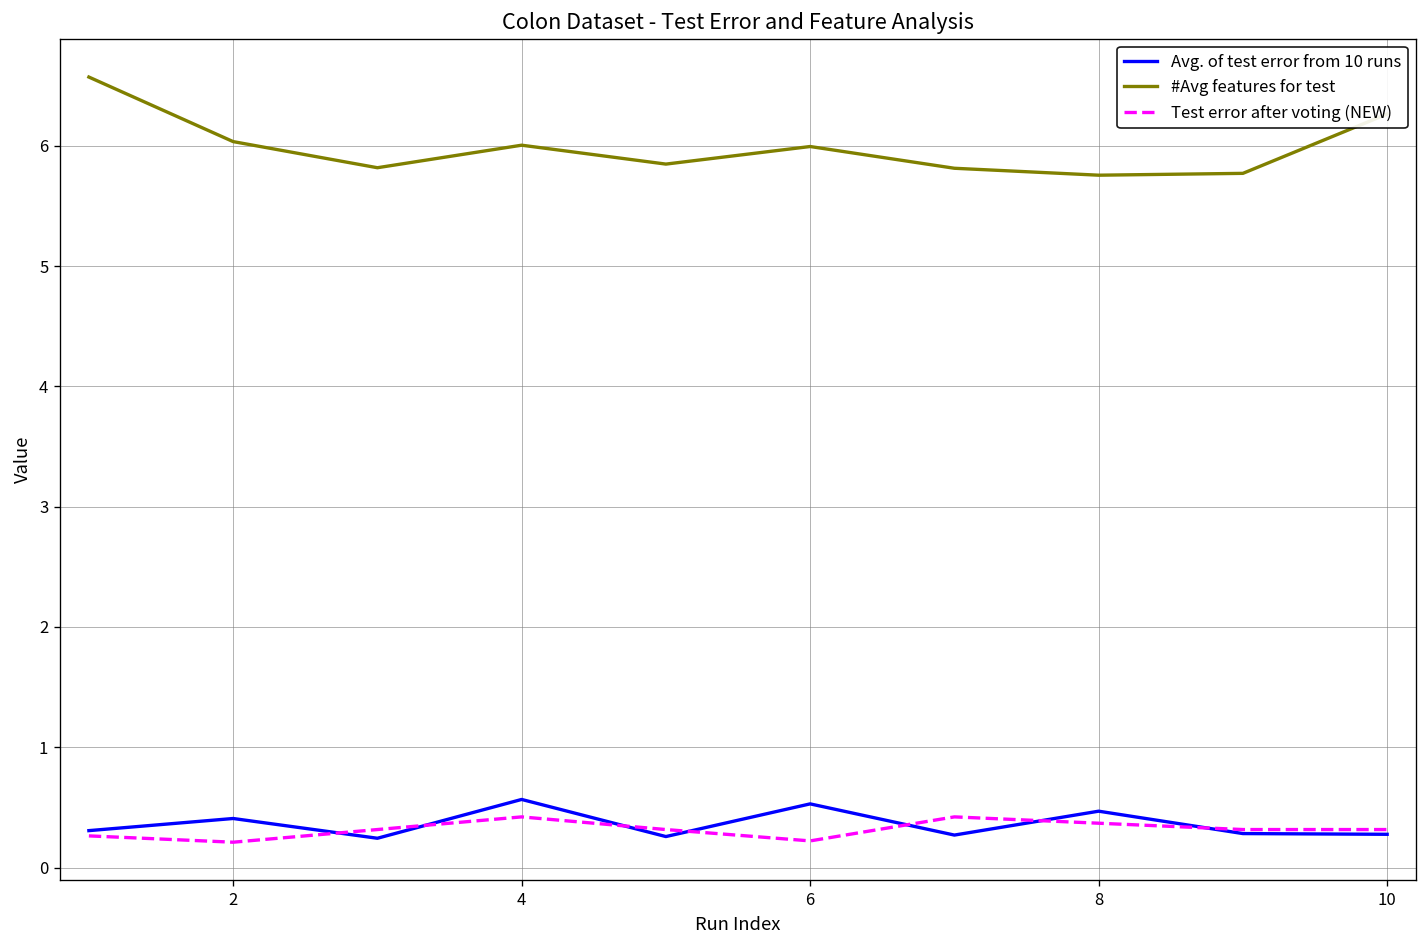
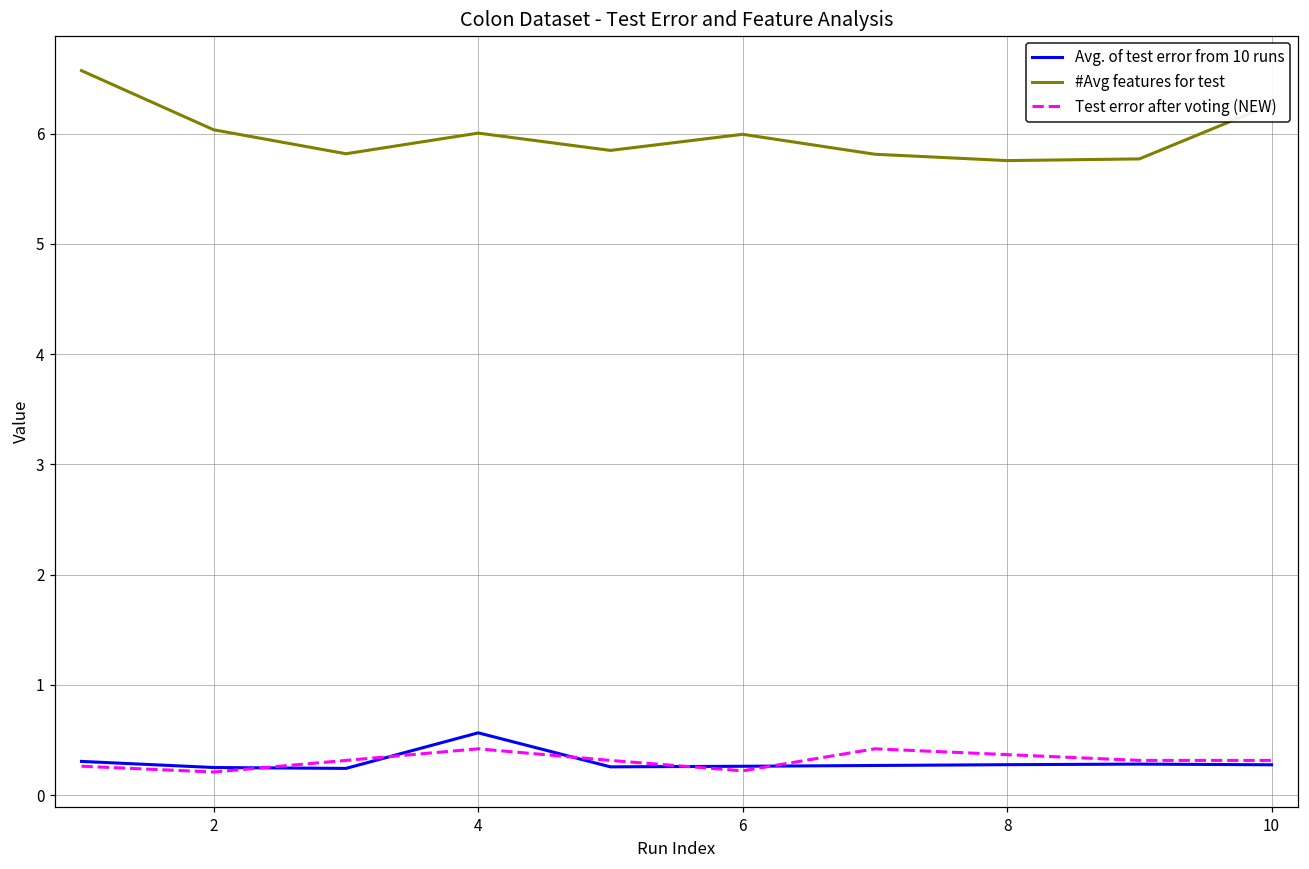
  {
    "Avg. of test error from 10 runs": {
-     "2": 0.41,
+     "2": 0.25,
      "4": 0.57,
-     "6": 0.53,
-     "8": 0.47,
+     "6": 0.26,
+     "8": 0.28,
      "10": 0.28
    },
    "#Avg features for test": {
      "2": 6.03,
      "4": 6.00,
      "6": 5.99,
      "8": 5.76
    },
    "Test error after voting (NEW)": {
      "2": 0.21,
      "4": 0.42,
      "6": 0.22,
      "8": 0.37,
      "10": 0.32
    }
  }
